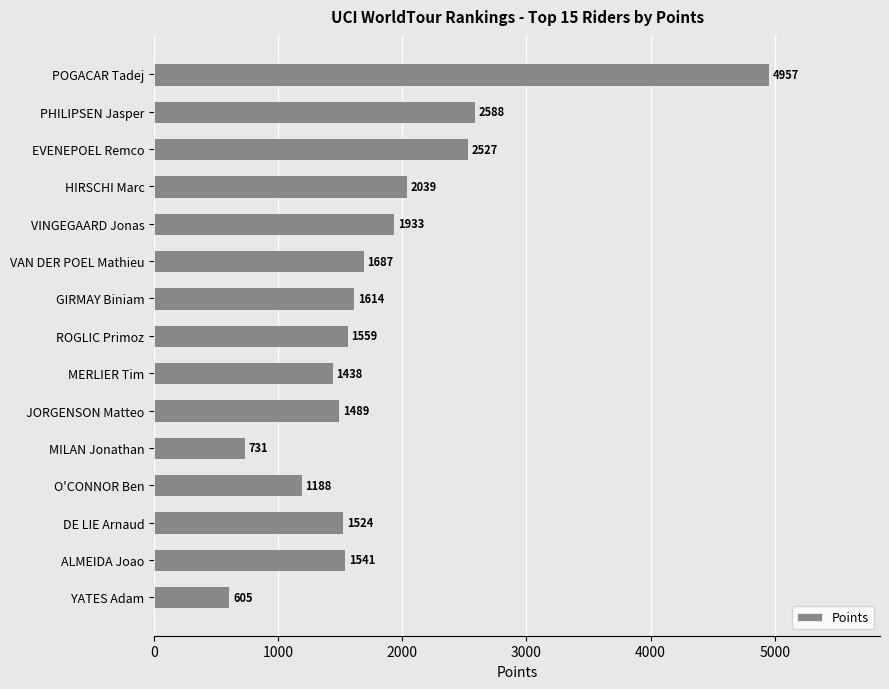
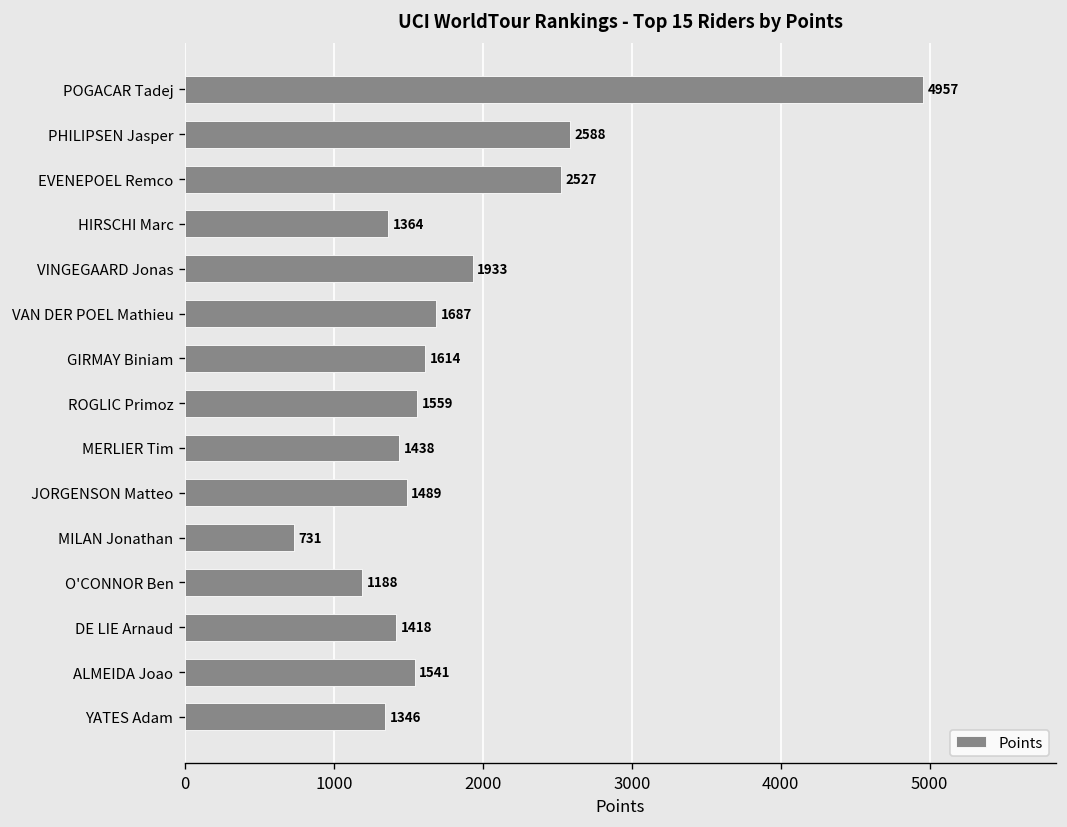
  {
    "POGACAR Tadej": 4957,
    "PHILIPSEN Jasper": 2588,
    "EVENEPOEL Remco": 2527,
-   "HIRSCHI Marc": 2039,
+   "HIRSCHI Marc": 1364,
    "VINGEGAARD Jonas": 1933,
    "VAN DER POEL Mathieu": 1687,
    "GIRMAY Biniam": 1614,
    "ROGLIC Primoz": 1559,
    "MERLIER Tim": 1438,
    "JORGENSON Matteo": 1489,
    "MILAN Jonathan": 731,
    "O'CONNOR Ben": 1188,
-   "DE LIE Arnaud": 1524,
+   "DE LIE Arnaud": 1418,
    "ALMEIDA Joao": 1541,
-   "YATES Adam": 605
+   "YATES Adam": 1346
  }
